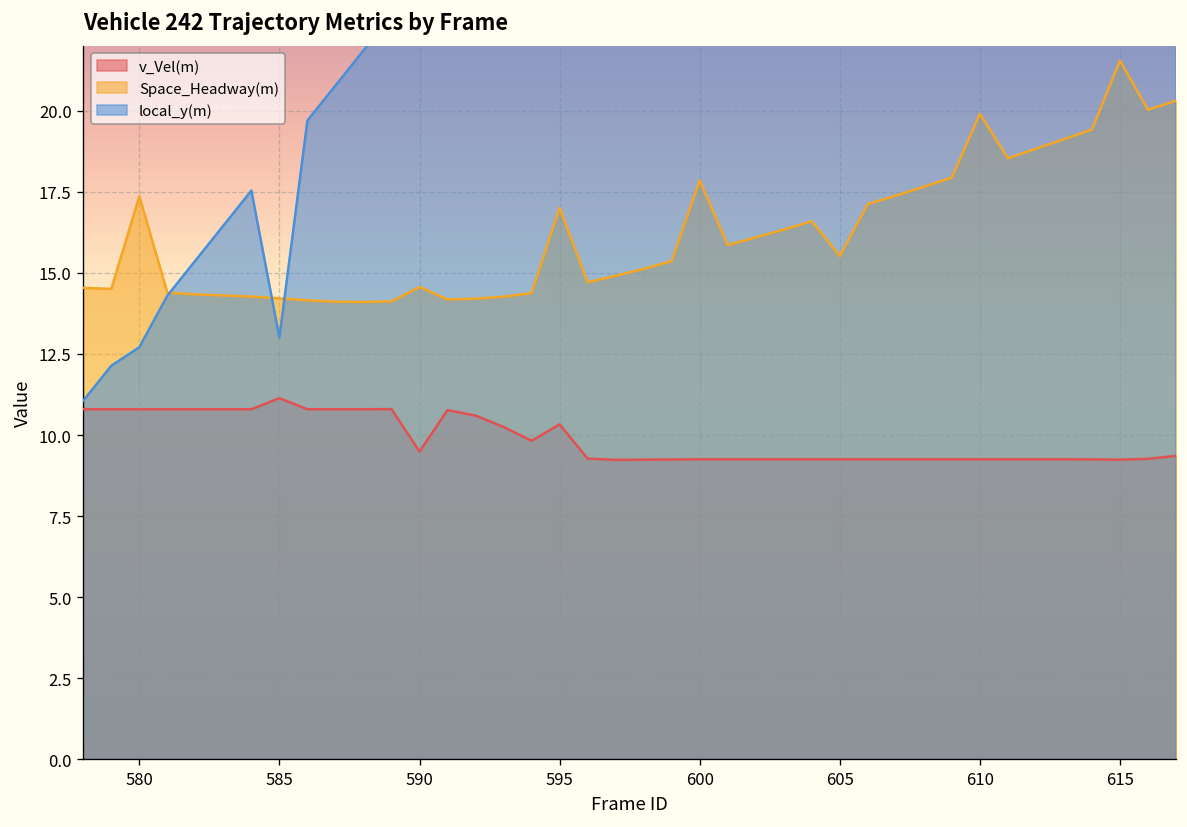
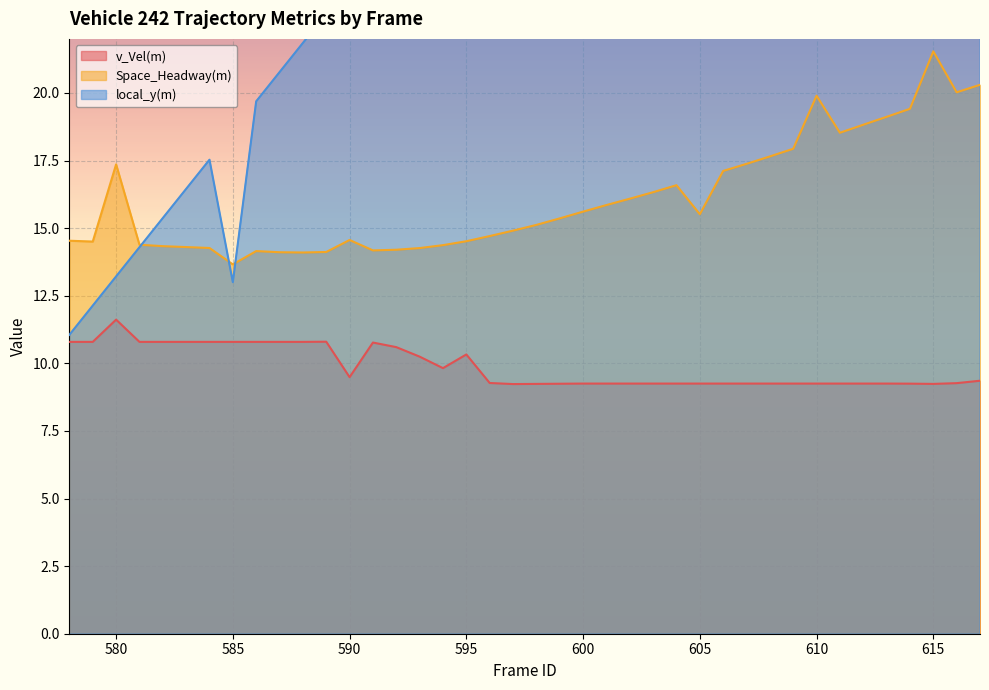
  {
    "v_Vel(m)": {
-     "580": 10.8,
-     "585": 11.1,
+     "580": 11.6,
+     "585": 10.8,
      "590": 9.5,
      "595": 10.3,
      "600": 9.3,
      "605": 9.3,
      "610": 9.3,
      "615": 9.2
    },
    "Space_Headway(m)": {
      "580": 17.4,
-     "585": 14.2,
+     "585": 13.7,
      "590": 14.6,
-     "595": 17.0,
-     "600": 17.8,
+     "595": 14.5,
+     "600": 15.6,
      "605": 15.5,
      "610": 19.9,
      "615": 21.5
    },
    "local_y(m)": {
-     "580": 12.7,
+     "580": 13.2,
      "585": 13.0
    }
  }
